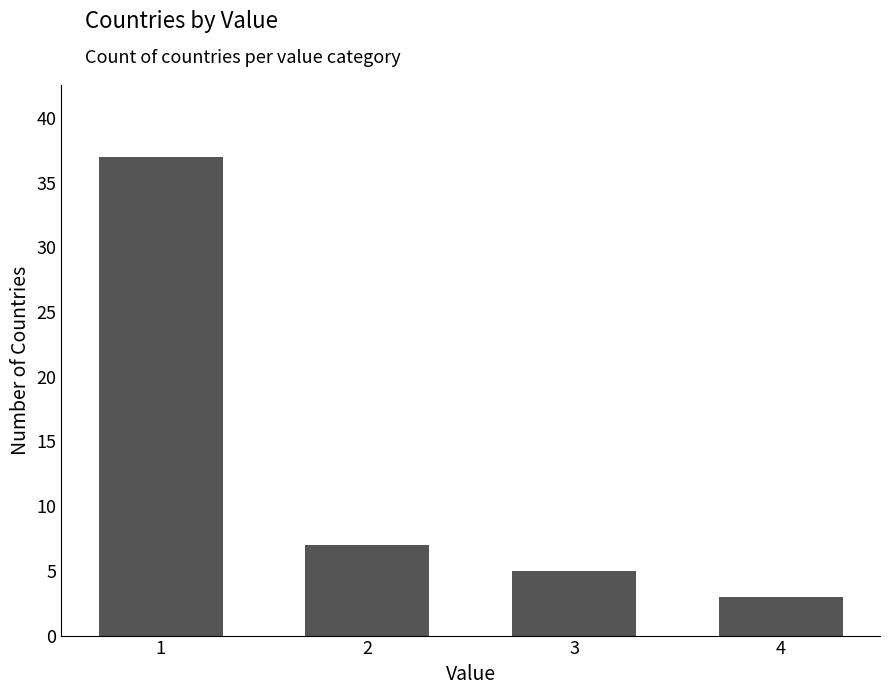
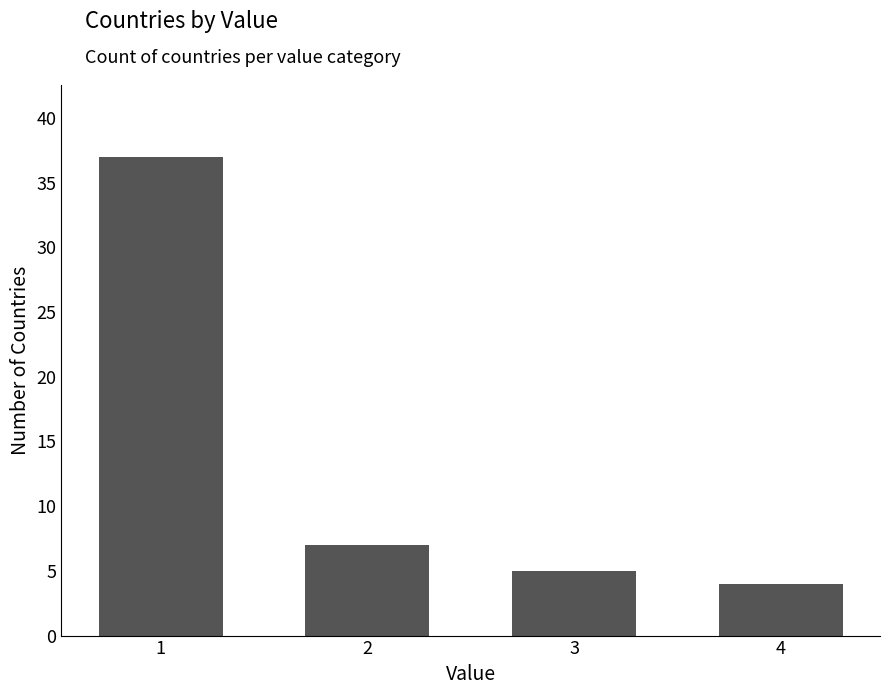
  {
    "1": 37,
    "2": 7,
    "3": 5,
-   "4": 3
+   "4": 4
  }
